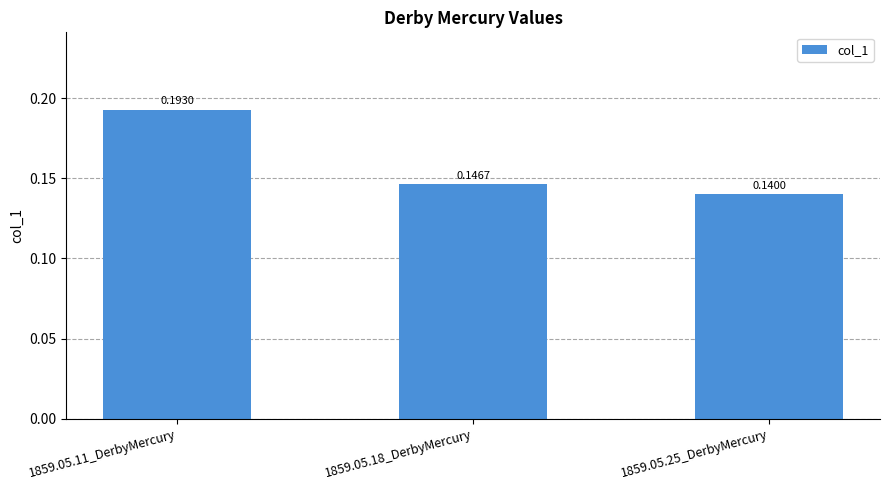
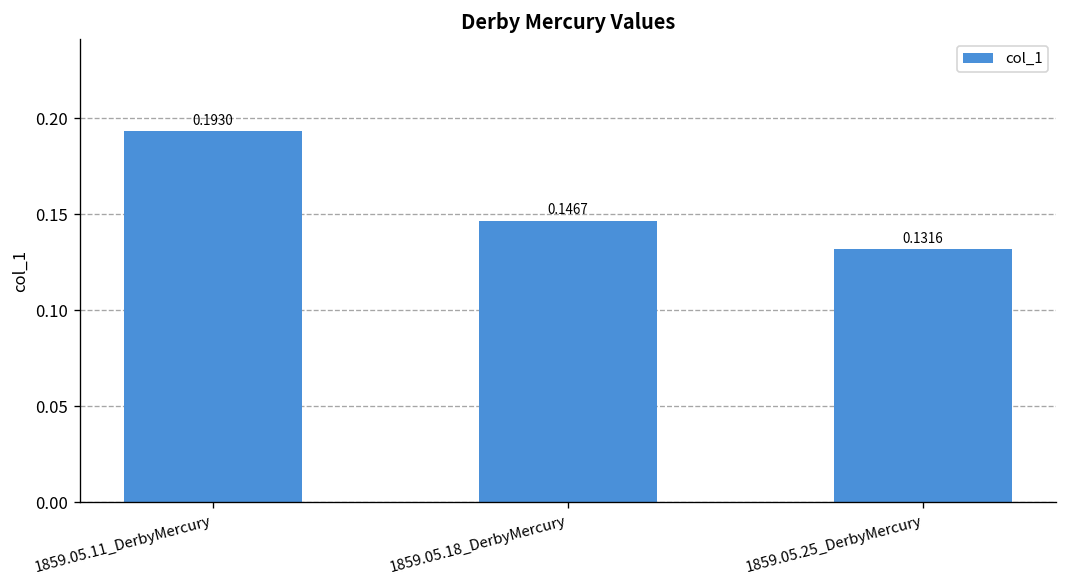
  {
    "1859.05.11_DerbyMercury": 0.1930,
    "1859.05.18_DerbyMercury": 0.1467,
-   "1859.05.25_DerbyMercury": 0.1400
+   "1859.05.25_DerbyMercury": 0.1316
  }
